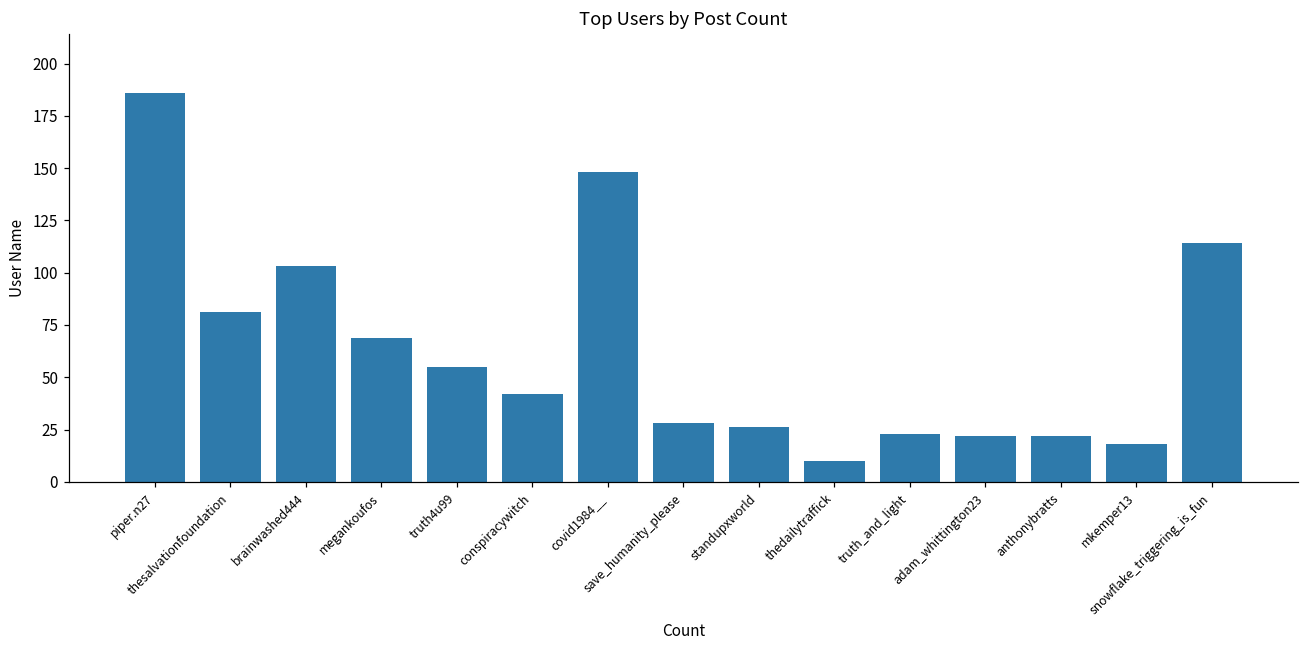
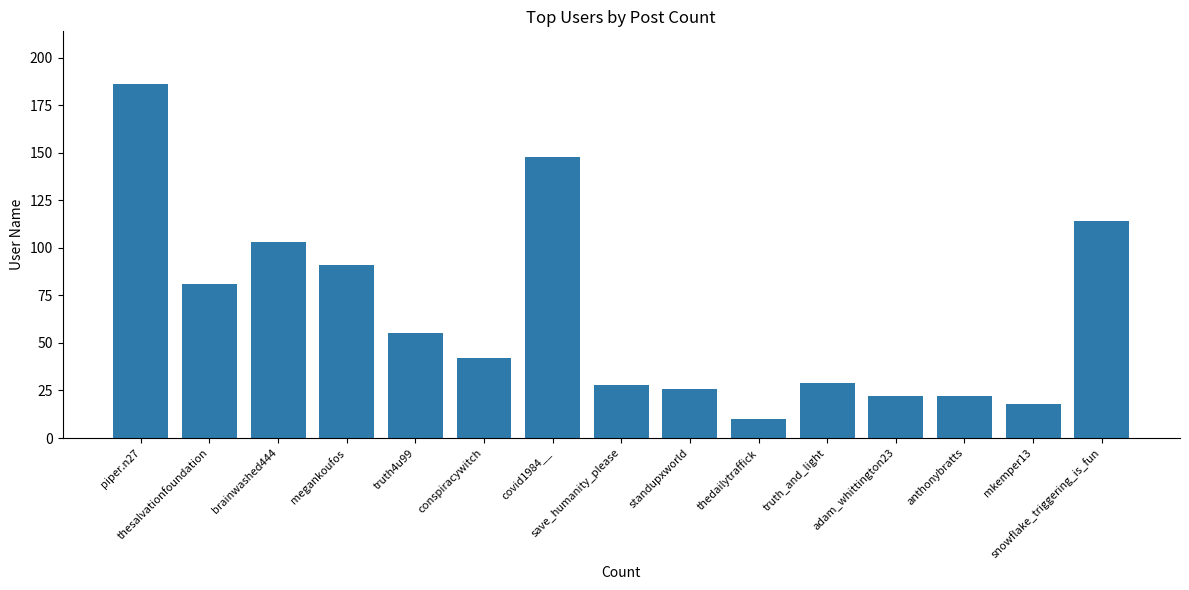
  {
    "piper.n27": 186,
    "thesalvationfoundation": 81,
    "brainwashed444": 103,
-   "megankoufos": 69,
+   "megankoufos": 91,
    "truth4u99": 55,
    "conspiracywitch": 42,
    "covid1984__": 148,
    "save_humanity_please": 28,
    "standupxworld": 26,
    "thedailytraffick": 10,
-   "truth_and_light": 23,
+   "truth_and_light": 29,
    "adam_whittington23": 22,
    "anthonybratts": 22,
    "mkemper13": 18,
    "snowflake_triggering_is_fun": 114
  }
